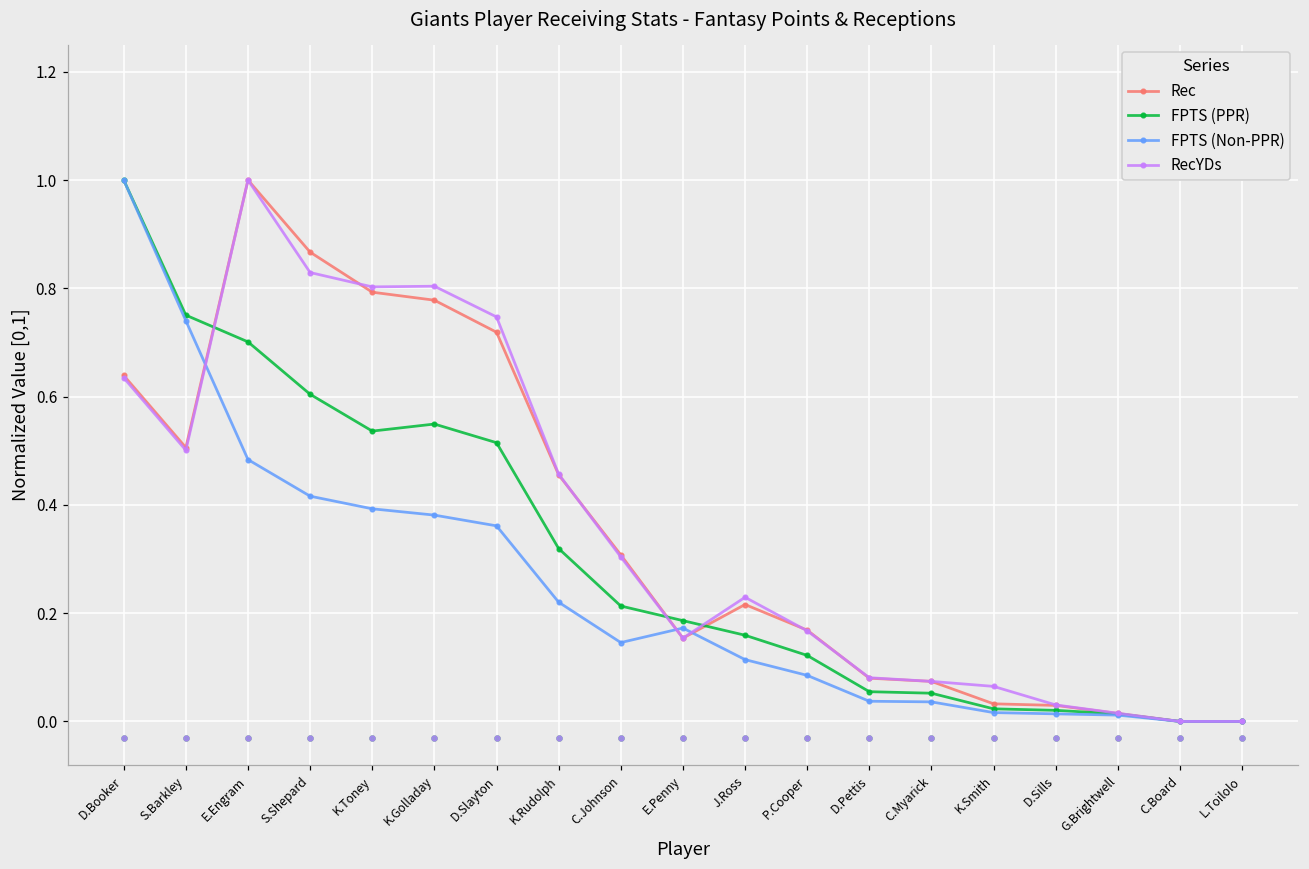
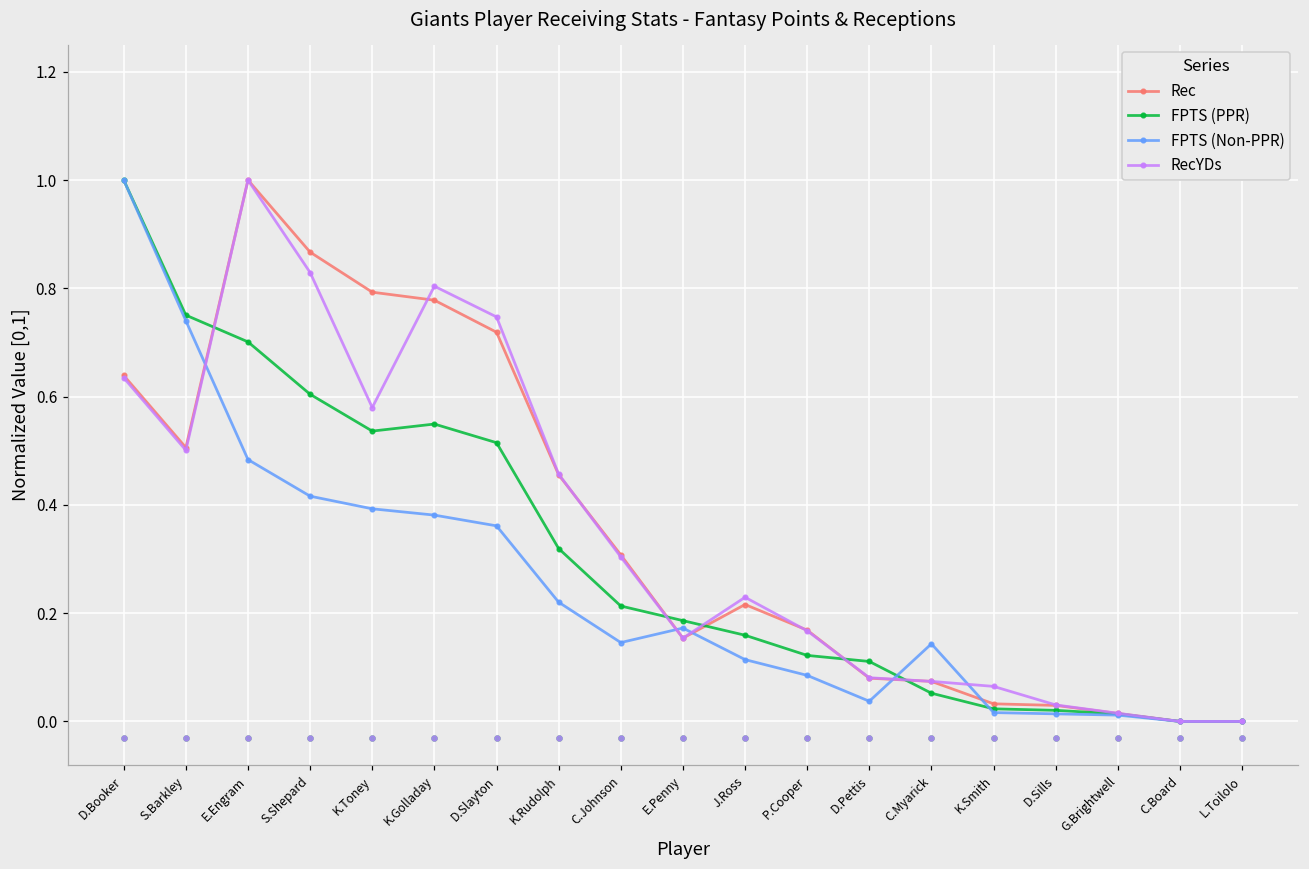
  {
    "FPTS (PPR)": {
      "S.Barkley": 0.75,
      "E.Engram": 0.70,
      "S.Shepard": 0.60,
      "K.Toney": 0.54,
      "K.Golladay": 0.55,
      "D.Slayton": 0.51,
      "K.Rudolph": 0.32,
      "C.Johnson": 0.21,
      "E.Penny": 0.19,
      "J.Ross": 0.16,
      "P.Cooper": 0.12,
-     "D.Pettis": 0.05,
+     "D.Pettis": 0.11,
      "C.Myarick": 0.05,
      "K.Smith": 0.02,
      "D.Sills": 0.02
    },
    "FPTS (Non-PPR)": {
      "S.Barkley": 0.74,
      "E.Engram": 0.48,
      "S.Shepard": 0.42,
      "K.Toney": 0.39,
      "K.Golladay": 0.38,
      "D.Slayton": 0.36,
      "K.Rudolph": 0.22,
      "C.Johnson": 0.15,
      "E.Penny": 0.17,
      "J.Ross": 0.11,
      "P.Cooper": 0.09,
      "D.Pettis": 0.04,
-     "C.Myarick": 0.04,
+     "C.Myarick": 0.14,
      "K.Smith": 0.02,
      "D.Sills": 0.01
    },
    "RecYDs": {
      "S.Shepard": 0.83,
-     "K.Toney": 0.80,
+     "K.Toney": 0.58,
      "K.Golladay": 0.80,
      "D.Slayton": 0.75,
      "J.Ross": 0.23,
      "K.Smith": 0.06
    }
  }
